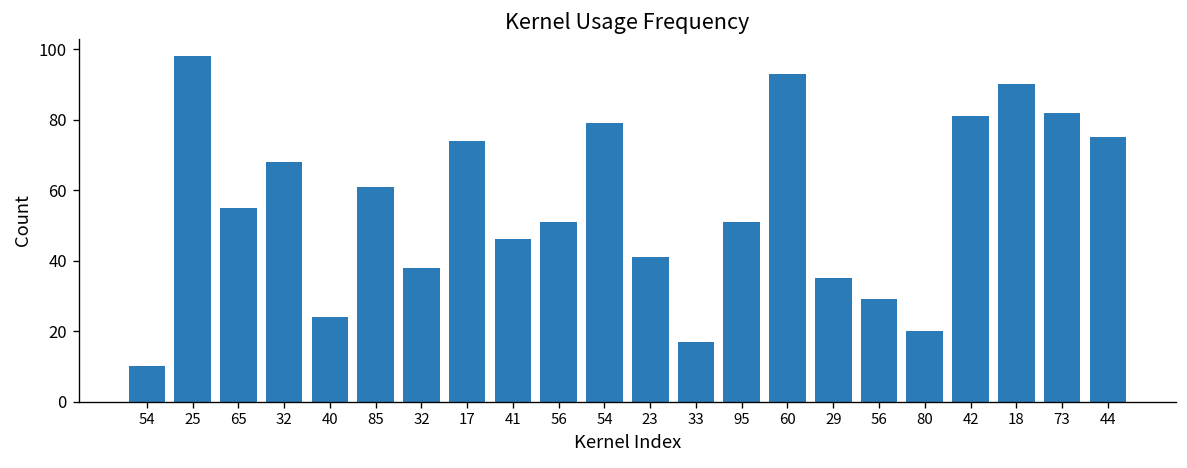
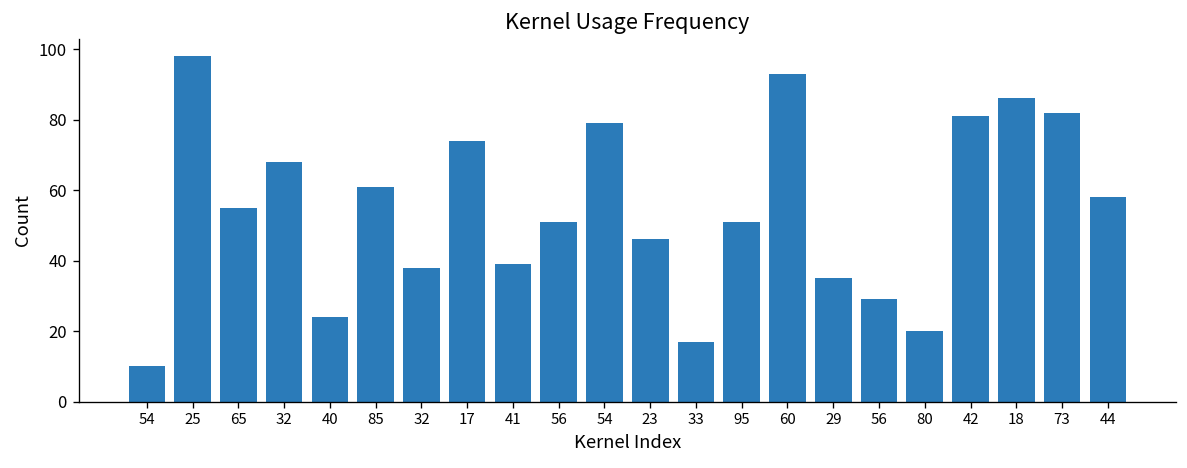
  {
    "25": 98,
    "65": 55,
    "40": 24,
    "85": 61,
    "17": 74,
-   "41": 46,
-   "23": 41,
+   "41": 39,
+   "23": 46,
    "33": 17,
    "95": 51,
    "60": 93,
    "29": 35,
    "80": 20,
    "42": 81,
-   "18": 90,
+   "18": 86,
    "73": 82,
-   "44": 75
+   "44": 58
  }
